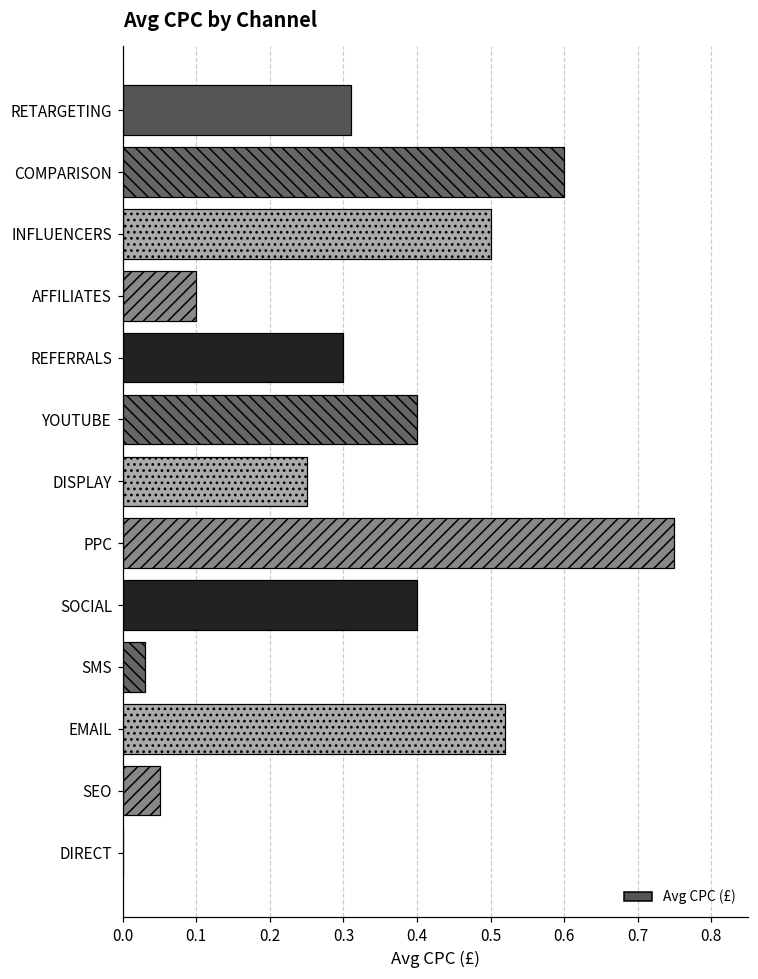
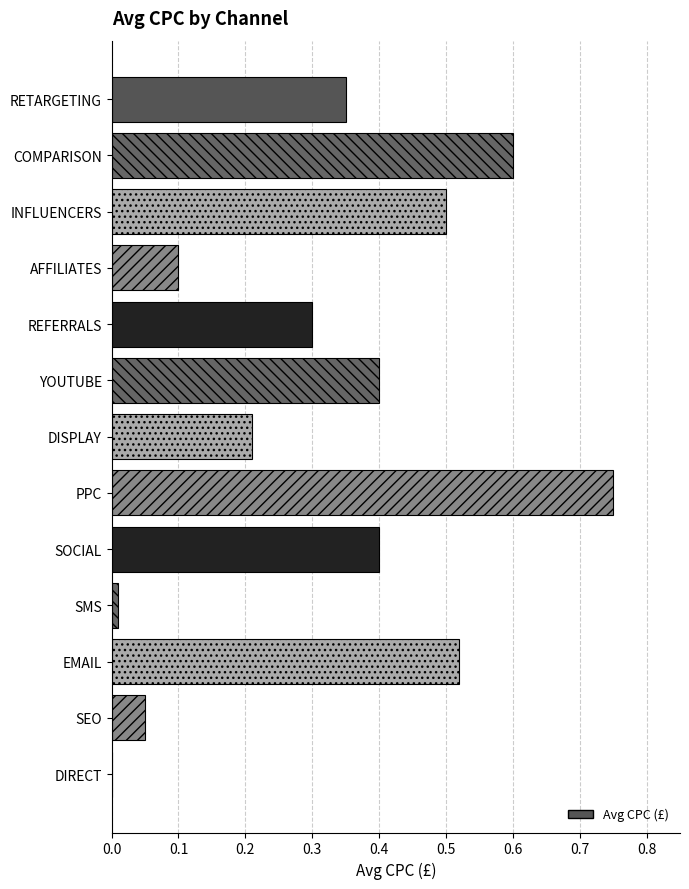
  {
-   "RETARGETING": 0.31,
+   "RETARGETING": 0.35,
    "COMPARISON": 0.60,
    "INFLUENCERS": 0.50,
    "AFFILIATES": 0.10,
    "REFERRALS": 0.30,
    "YOUTUBE": 0.40,
-   "DISPLAY": 0.25,
+   "DISPLAY": 0.21,
    "PPC": 0.75,
    "SOCIAL": 0.40,
-   "SMS": 0.03,
+   "SMS": 0.01,
    "EMAIL": 0.52,
    "SEO": 0.05,
    "DIRECT": 0.00
  }
